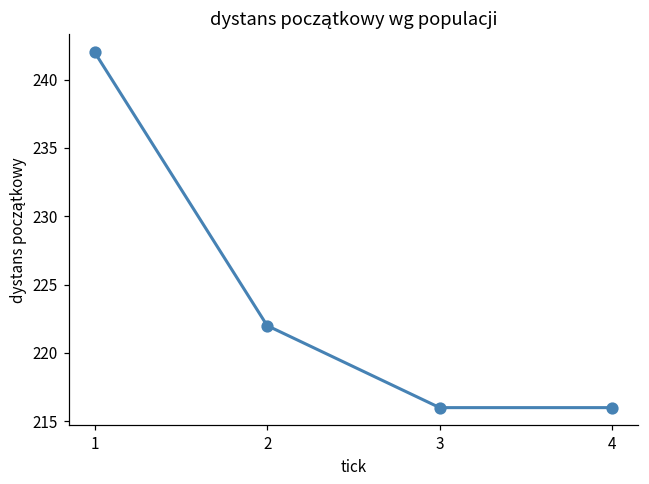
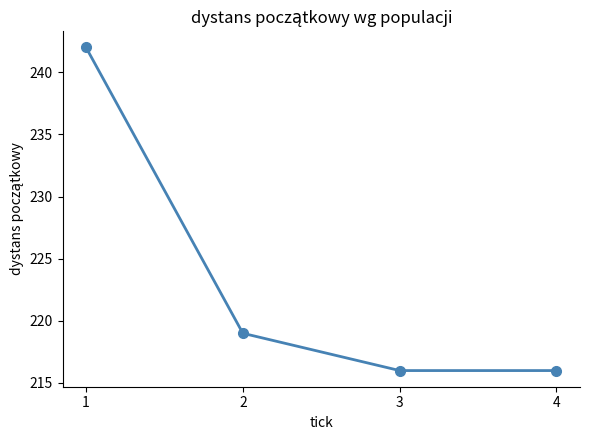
  {
    "1": 242,
-   "2": 222,
+   "2": 219,
    "3": 216,
    "4": 216
  }
